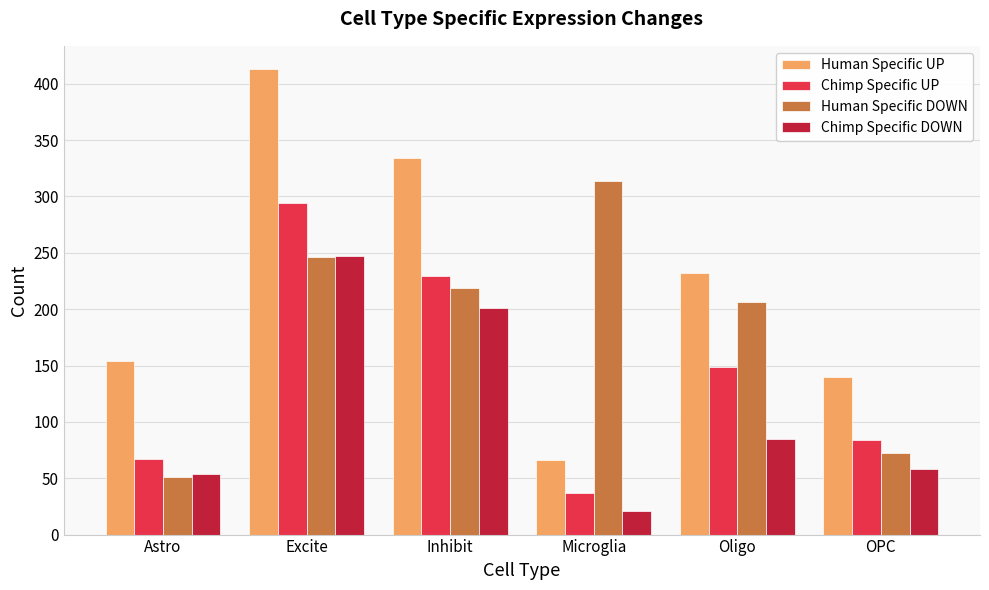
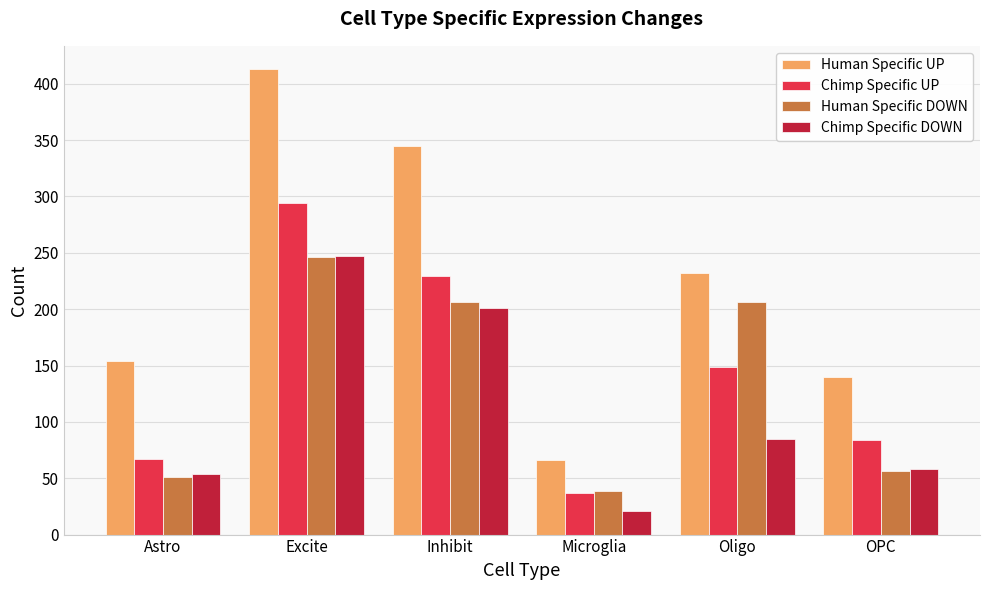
  {
    "Human Specific UP": {
      "Astro": 154,
      "Excite": 413,
-     "Inhibit": 334,
+     "Inhibit": 345,
      "Microglia": 66,
      "Oligo": 232,
      "OPC": 140
    },
    "Human Specific DOWN": {
      "Astro": 51,
      "Excite": 246,
-     "Inhibit": 219,
-     "Microglia": 314,
+     "Inhibit": 206,
+     "Microglia": 39,
      "Oligo": 206,
-     "OPC": 72
+     "OPC": 56
    }
  }
